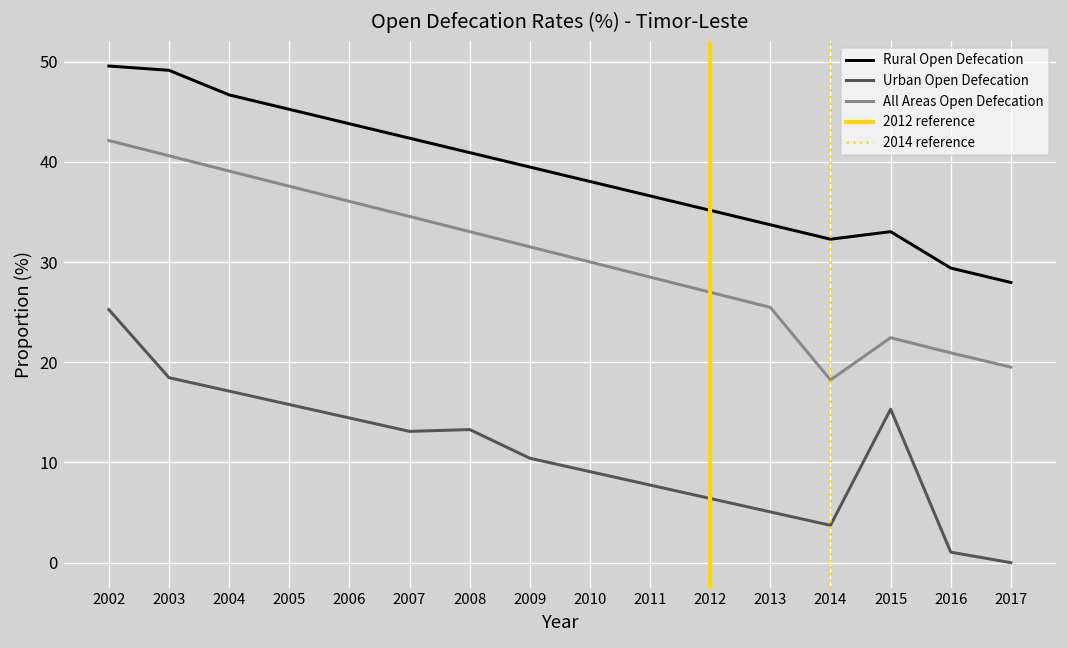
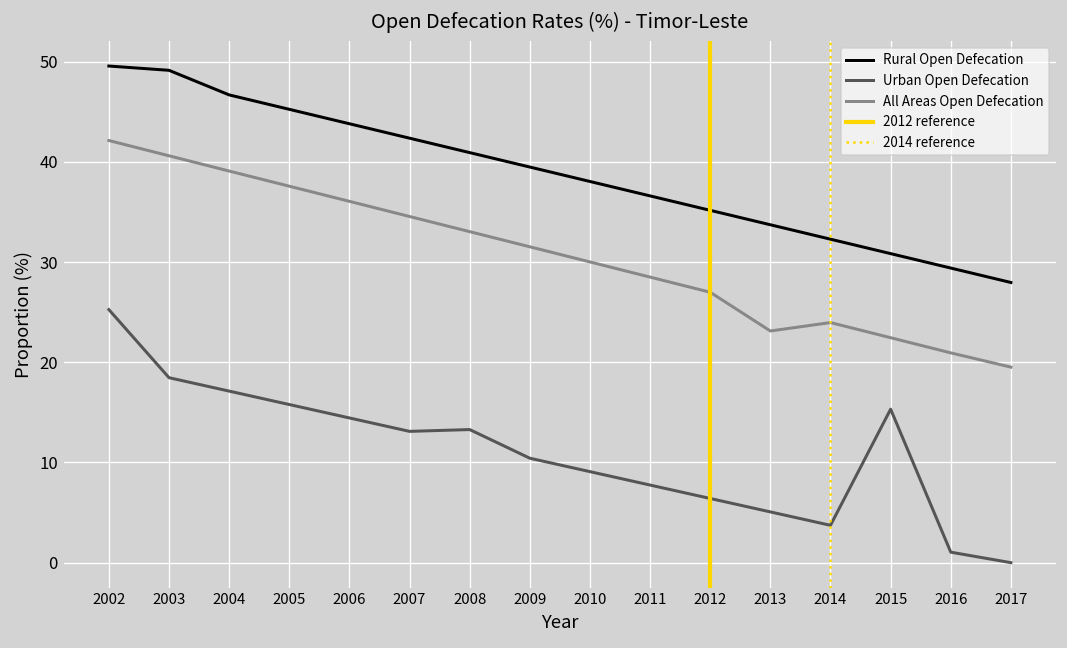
  {
    "Rural Open Defecation": {
      "2002": 50,
      "2003": 49,
      "2004": 47,
      "2005": 45,
      "2006": 44,
      "2007": 42,
      "2008": 41,
      "2009": 39,
      "2010": 38,
      "2011": 37,
      "2012": 35,
      "2013": 34,
      "2014": 32,
-     "2015": 33,
+     "2015": 31,
      "2016": 29,
      "2017": 28
    },
    "Urban Open Defecation": {
      "2002": 25,
      "2003": 18,
      "2004": 17,
      "2005": 16,
      "2006": 14,
      "2007": 13,
      "2008": 13,
      "2009": 10,
      "2010": 9,
      "2011": 8,
      "2012": 6,
      "2013": 5,
      "2014": 4,
      "2015": 15,
      "2016": 1,
      "2017": 0
    },
    "All Areas Open Defecation": {
      "2002": 42,
      "2003": 41,
      "2004": 39,
      "2005": 38,
      "2006": 36,
      "2007": 35,
      "2008": 33,
      "2009": 32,
      "2010": 30,
      "2011": 29,
      "2012": 27,
-     "2013": 25,
-     "2014": 18,
+     "2013": 23,
+     "2014": 24,
      "2015": 22,
      "2016": 21,
      "2017": 20
    }
  }
